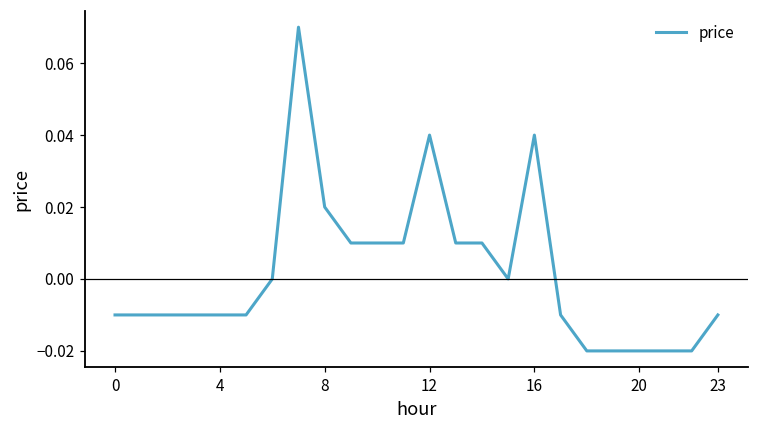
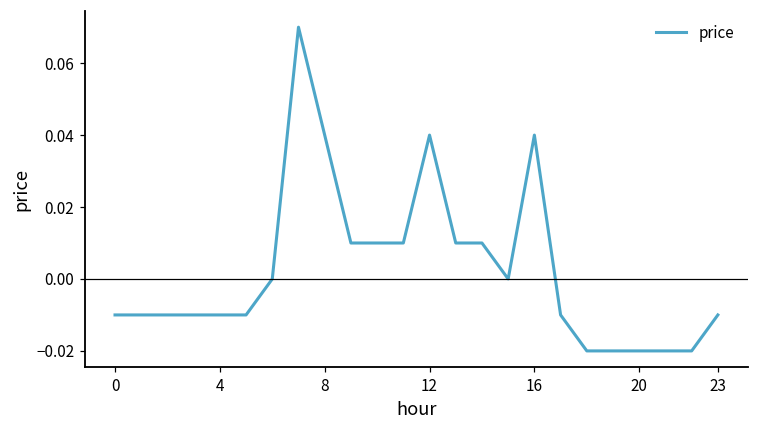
  {
    "0": -0.01,
    "4": -0.01,
-   "8": 0.02,
+   "8": 0.04,
    "12": 0.04,
    "16": 0.04,
    "20": -0.02,
    "23": -0.01
  }
